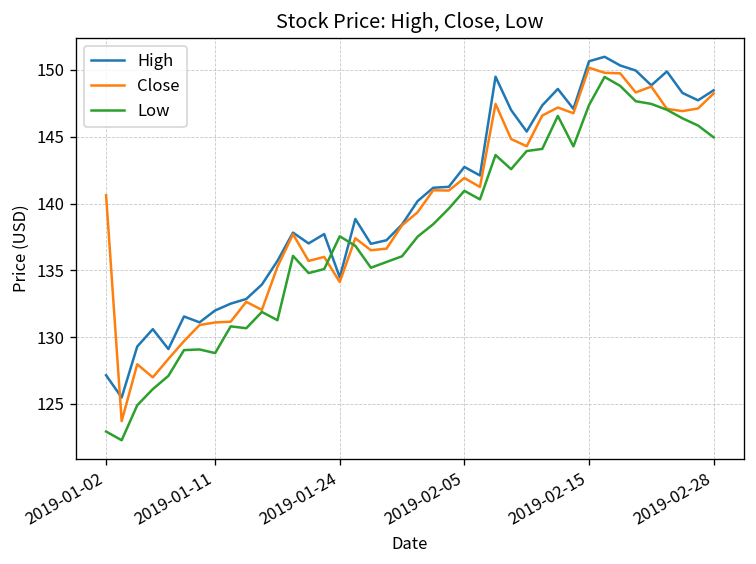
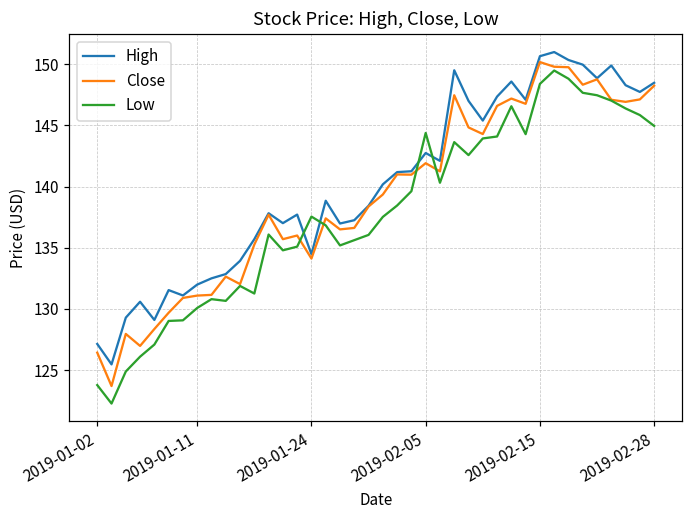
  {
    "High": {
      "2019-01-02": 127.1,
      "2019-01-11": 132.0,
      "2019-01-24": 134.5,
      "2019-02-05": 142.7,
      "2019-02-15": 150.6,
      "2019-02-28": 148.5
    },
    "Close": {
-     "2019-01-02": 140.6,
+     "2019-01-02": 126.4,
      "2019-01-11": 131.1,
      "2019-01-24": 134.1,
      "2019-02-05": 141.9,
      "2019-02-15": 150.2,
      "2019-02-28": 148.2
    },
    "Low": {
-     "2019-01-02": 122.9,
-     "2019-01-11": 128.8,
+     "2019-01-02": 123.8,
+     "2019-01-11": 130.1,
      "2019-01-24": 137.5,
-     "2019-02-05": 140.9,
-     "2019-02-15": 147.4,
+     "2019-02-05": 144.4,
+     "2019-02-15": 148.4,
      "2019-02-28": 145.0
    }
  }
